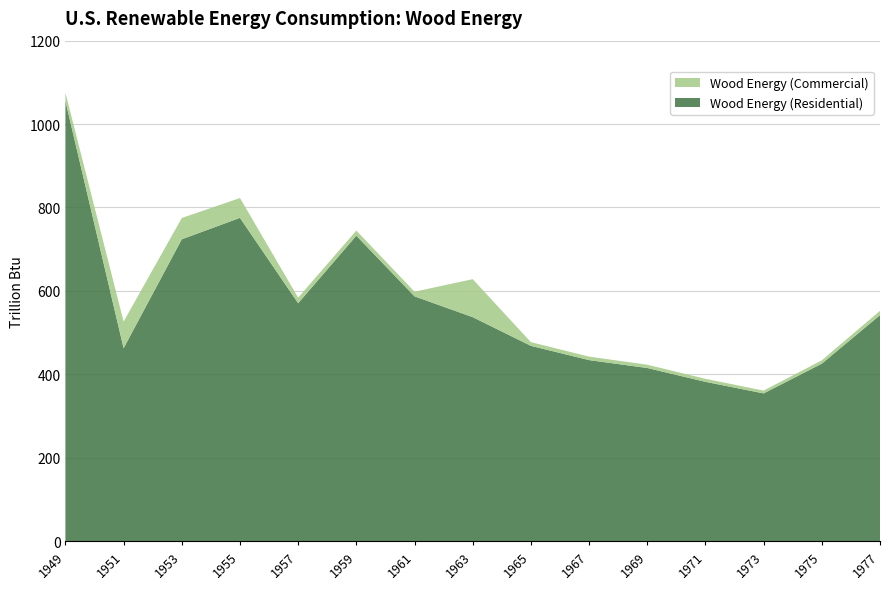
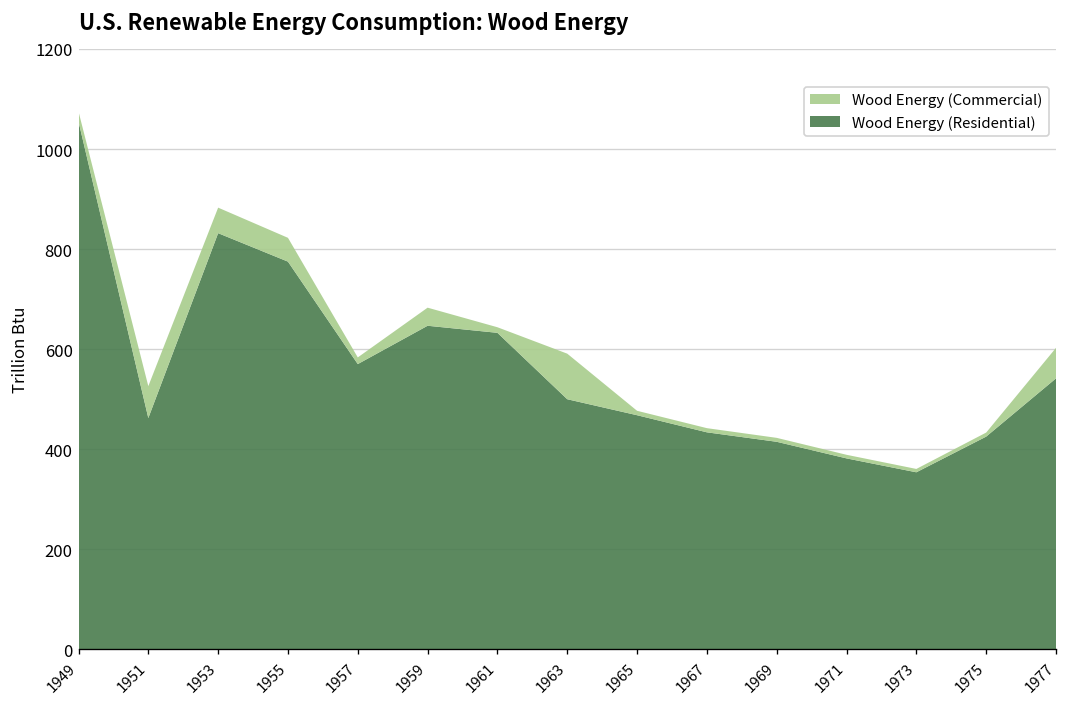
  {
    "Wood Energy (Residential)": {
      "1949": 1060,
      "1951": 460,
-     "1953": 720,
+     "1953": 830,
      "1955": 780,
      "1957": 570,
-     "1959": 730,
-     "1961": 590,
-     "1963": 540,
+     "1959": 650,
+     "1961": 630,
+     "1963": 500,
      "1965": 470,
      "1967": 430,
      "1969": 420,
      "1971": 380,
      "1973": 350,
      "1975": 430,
      "1977": 540
    },
    "Wood Energy (Commercial)": {
      "1949": 20,
      "1951": 60,
      "1953": 50,
      "1955": 50,
      "1957": 10,
-     "1959": 10,
+     "1959": 40,
      "1961": 10,
      "1963": 90,
      "1965": 10,
      "1967": 10,
      "1969": 10,
      "1971": 10,
      "1973": 10,
      "1975": 10,
-     "1977": 10
+     "1977": 60
    }
  }
